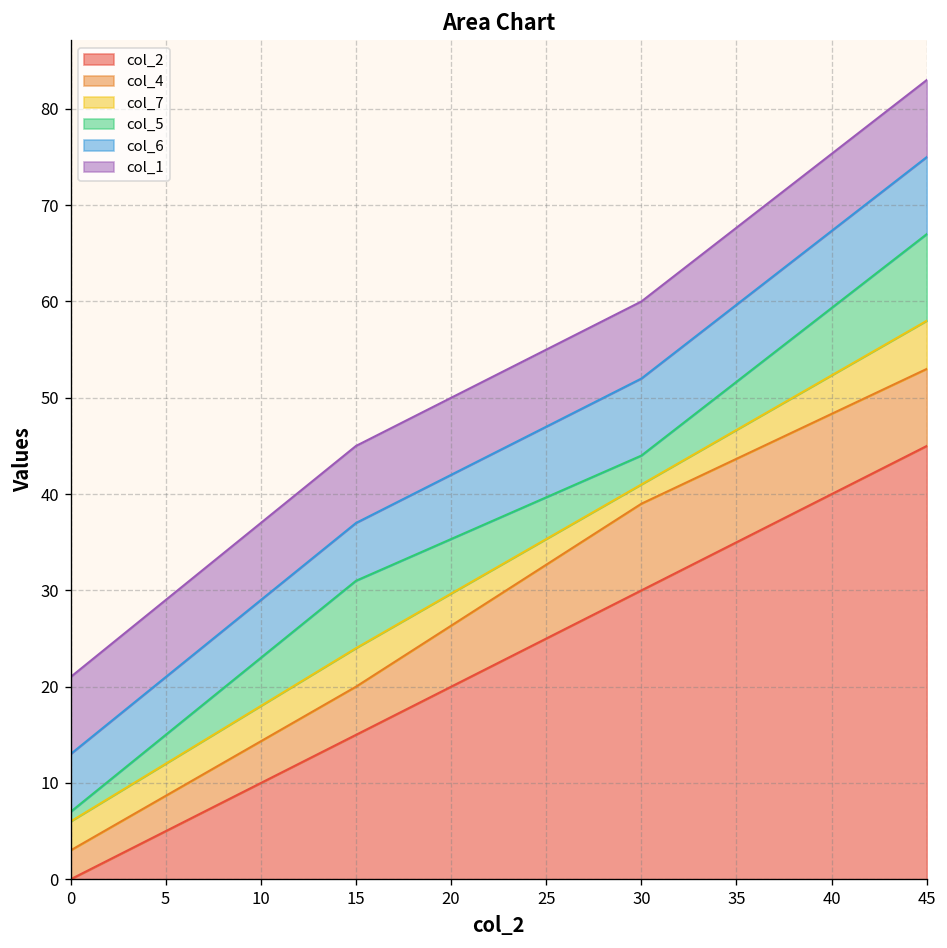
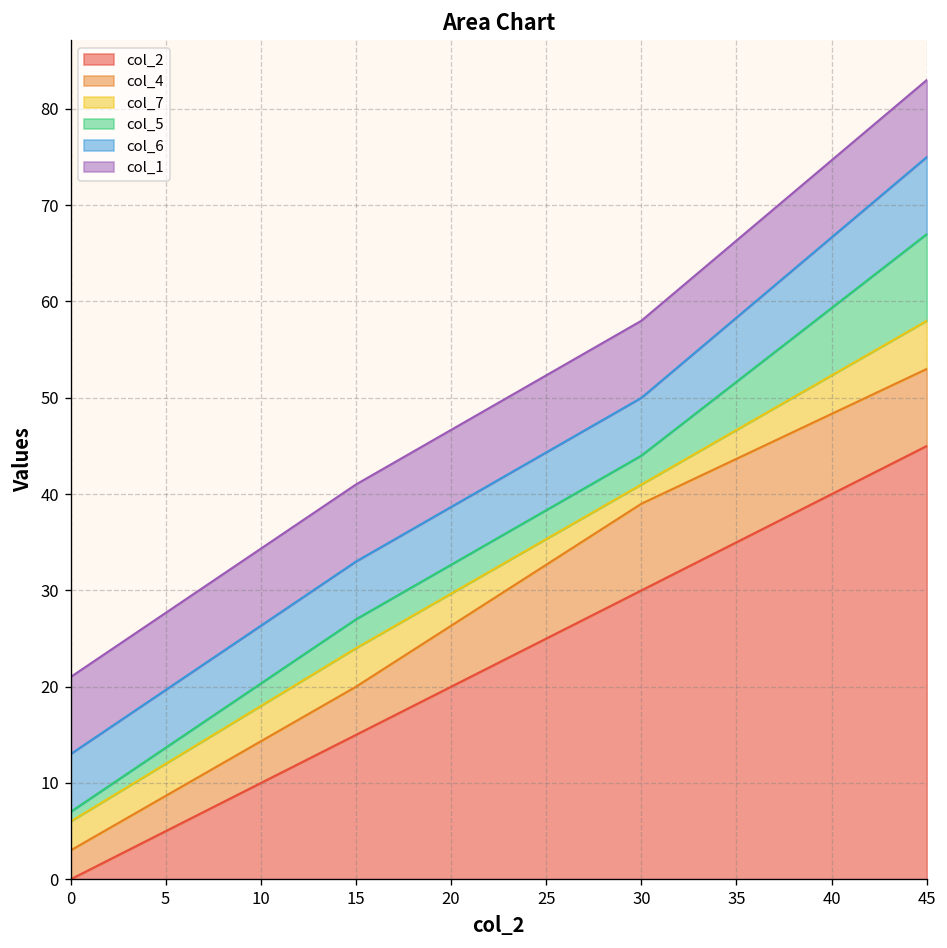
  {
    "col_5": {
      "0": 1,
-     "15": 7,
+     "15": 3,
      "30": 3,
      "45": 9
    },
    "col_6": {
      "0": 6,
      "15": 6,
-     "30": 8,
+     "30": 6,
      "45": 8
    },
    "col_1": {
      "0": 8,
      "15": 8,
      "30": 8,
      "45": 8
    }
  }
